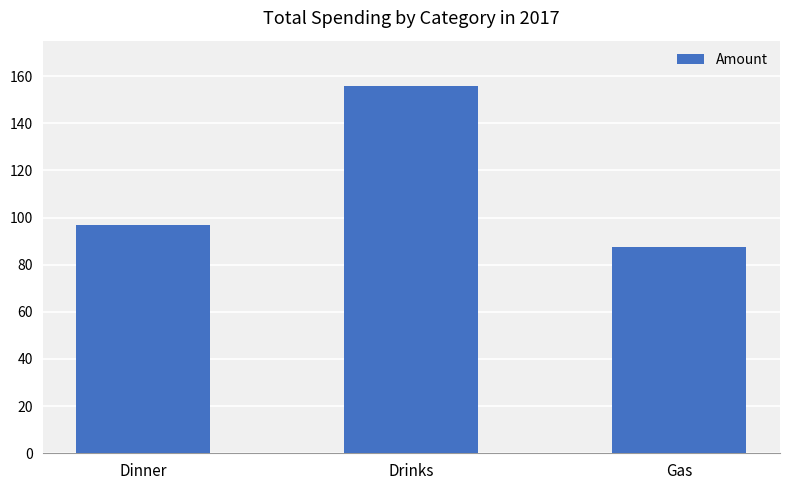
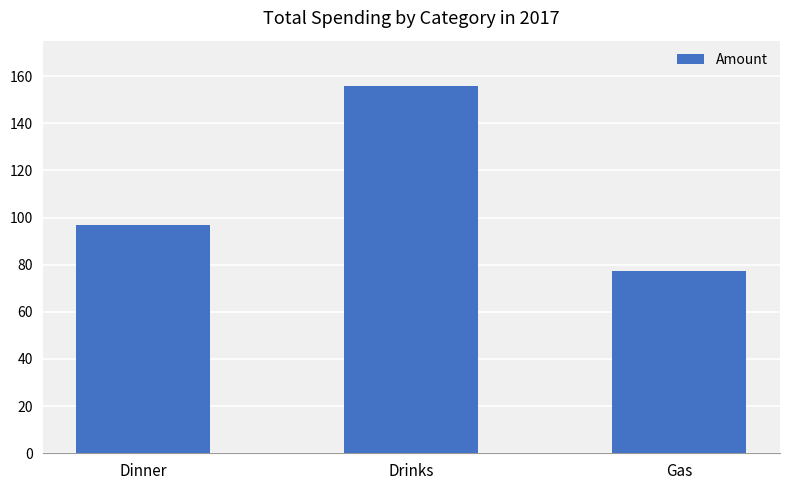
  {
    "Dinner": 97,
    "Drinks": 156,
-   "Gas": 87
+   "Gas": 78
  }
